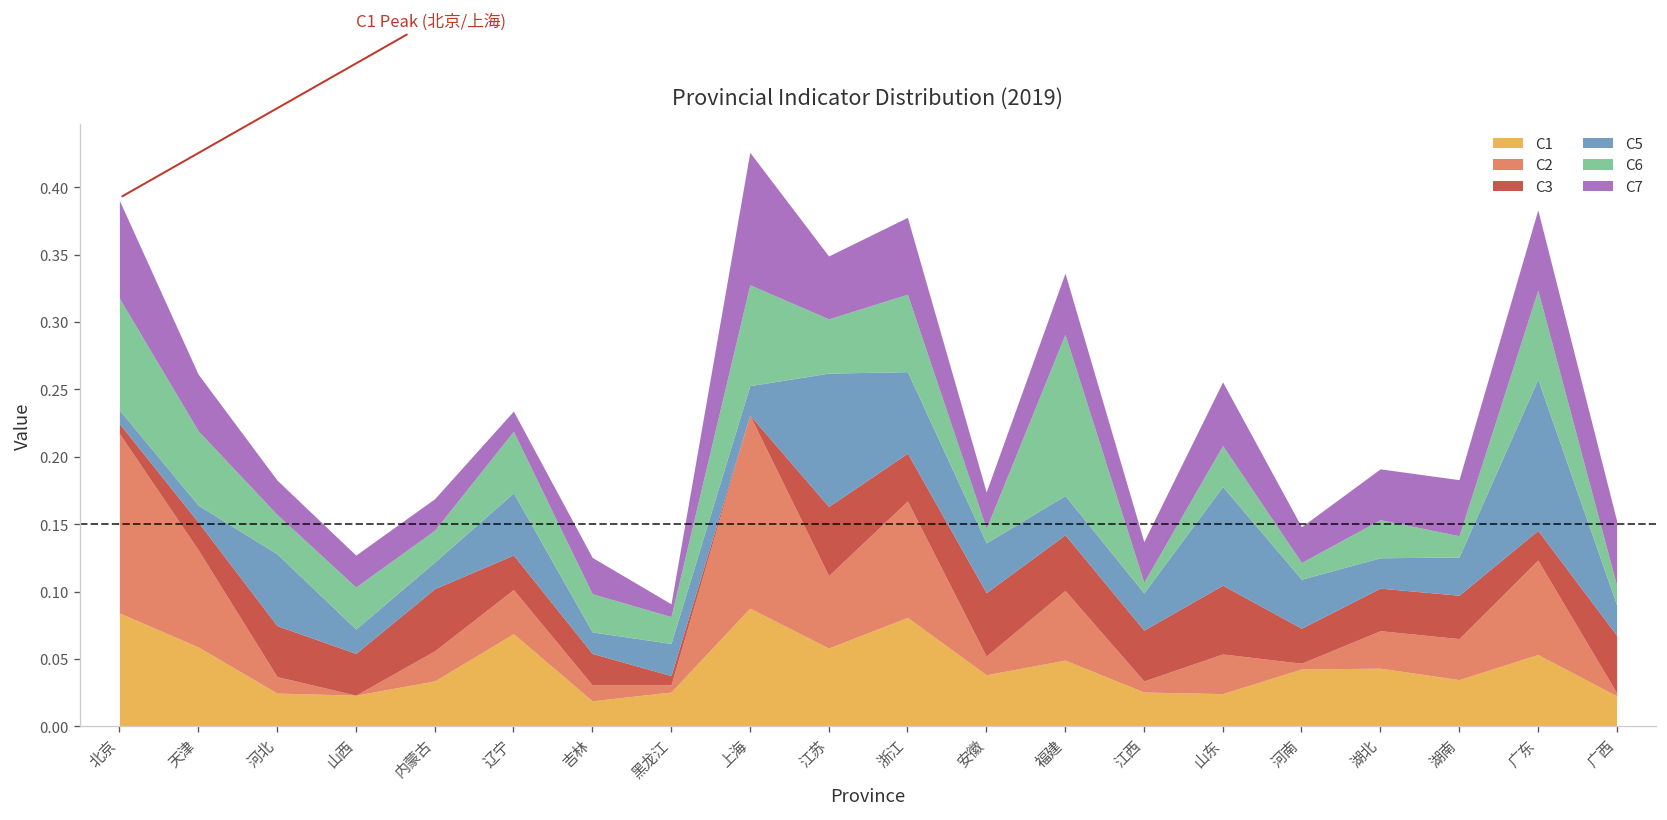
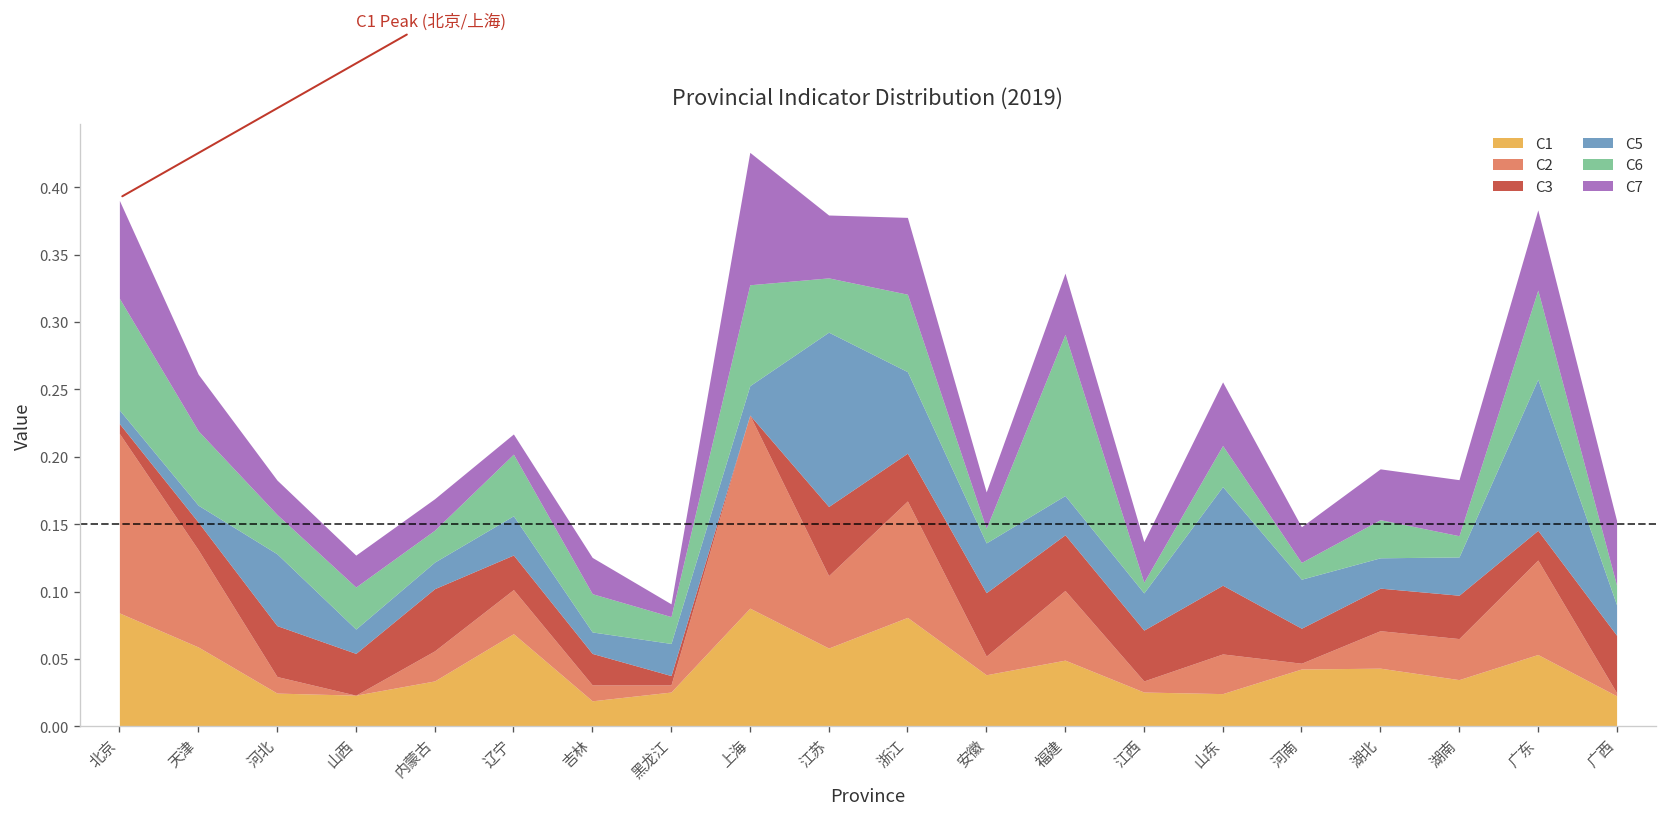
  {
    "C1": {
      "北京": 0.084,
      "天津": 0.059,
      "河北": 0.025,
      "内蒙古": 0.034,
      "辽宁": 0.069,
      "吉林": 0.019,
      "黑龙江": 0.025,
      "上海": 0.088,
      "江苏": 0.058,
      "浙江": 0.081,
      "安徽": 0.038,
      "福建": 0.049,
      "江西": 0.026,
      "山东": 0.024,
      "河南": 0.043,
      "湖北": 0.043,
      "湖南": 0.035,
      "广东": 0.053,
      "广西": 0.023
    },
    "C2": {
      "北京": 0.133,
      "天津": 0.072,
      "河北": 0.012,
      "内蒙古": 0.022,
      "辽宁": 0.033,
      "吉林": 0.012,
      "黑龙江": 0.005,
      "江苏": 0.054,
      "浙江": 0.086,
      "安徽": 0.014,
      "福建": 0.052,
      "江西": 0.008,
      "山东": 0.029,
      "河南": 0.004,
      "湖北": 0.028,
      "湖南": 0.030,
      "广东": 0.070,
      "广西": 0.002
    },
    "C3": {
      "北京": 0.007,
      "天津": 0.020,
      "河北": 0.038,
      "山西": 0.031,
      "内蒙古": 0.046,
      "辽宁": 0.026,
      "吉林": 0.023,
      "黑龙江": 0.007,
      "江苏": 0.051,
      "浙江": 0.035,
      "安徽": 0.047,
      "福建": 0.041,
      "江西": 0.038,
      "山东": 0.051,
      "河南": 0.026,
      "湖北": 0.032,
      "湖南": 0.032,
      "广东": 0.022,
      "广西": 0.043
    },
    "C5": {
      "北京": 0.010,
      "天津": 0.013,
      "河北": 0.053,
      "山西": 0.018,
      "内蒙古": 0.020,
-     "辽宁": 0.046,
+     "辽宁": 0.029,
      "吉林": 0.016,
      "黑龙江": 0.024,
      "上海": 0.022,
-     "江苏": 0.099,
+     "江苏": 0.129,
      "浙江": 0.061,
      "安徽": 0.037,
      "福建": 0.029,
      "江西": 0.028,
      "山东": 0.073,
      "河南": 0.036,
      "湖北": 0.023,
      "湖南": 0.028,
      "广东": 0.112,
      "广西": 0.023
    },
    "C6": {
      "北京": 0.083,
      "天津": 0.055,
      "河北": 0.029,
      "山西": 0.031,
      "内蒙古": 0.024,
      "辽宁": 0.046,
      "吉林": 0.028,
      "黑龙江": 0.020,
      "上海": 0.075,
      "江苏": 0.040,
      "浙江": 0.057,
      "安徽": 0.011,
      "福建": 0.120,
      "江西": 0.008,
      "山东": 0.030,
      "河南": 0.012,
      "湖北": 0.028,
      "湖南": 0.016,
      "广东": 0.066,
      "广西": 0.014
    },
    "C7": {
      "北京": 0.073,
      "天津": 0.042,
      "河北": 0.026,
      "山西": 0.024,
      "内蒙古": 0.023,
      "辽宁": 0.015,
      "吉林": 0.027,
      "黑龙江": 0.009,
      "上海": 0.098,
      "江苏": 0.047,
      "浙江": 0.057,
      "安徽": 0.027,
      "福建": 0.045,
      "江西": 0.030,
      "山东": 0.047,
      "河南": 0.026,
      "湖北": 0.038,
      "湖南": 0.042,
      "广东": 0.059,
      "广西": 0.048
    }
  }
